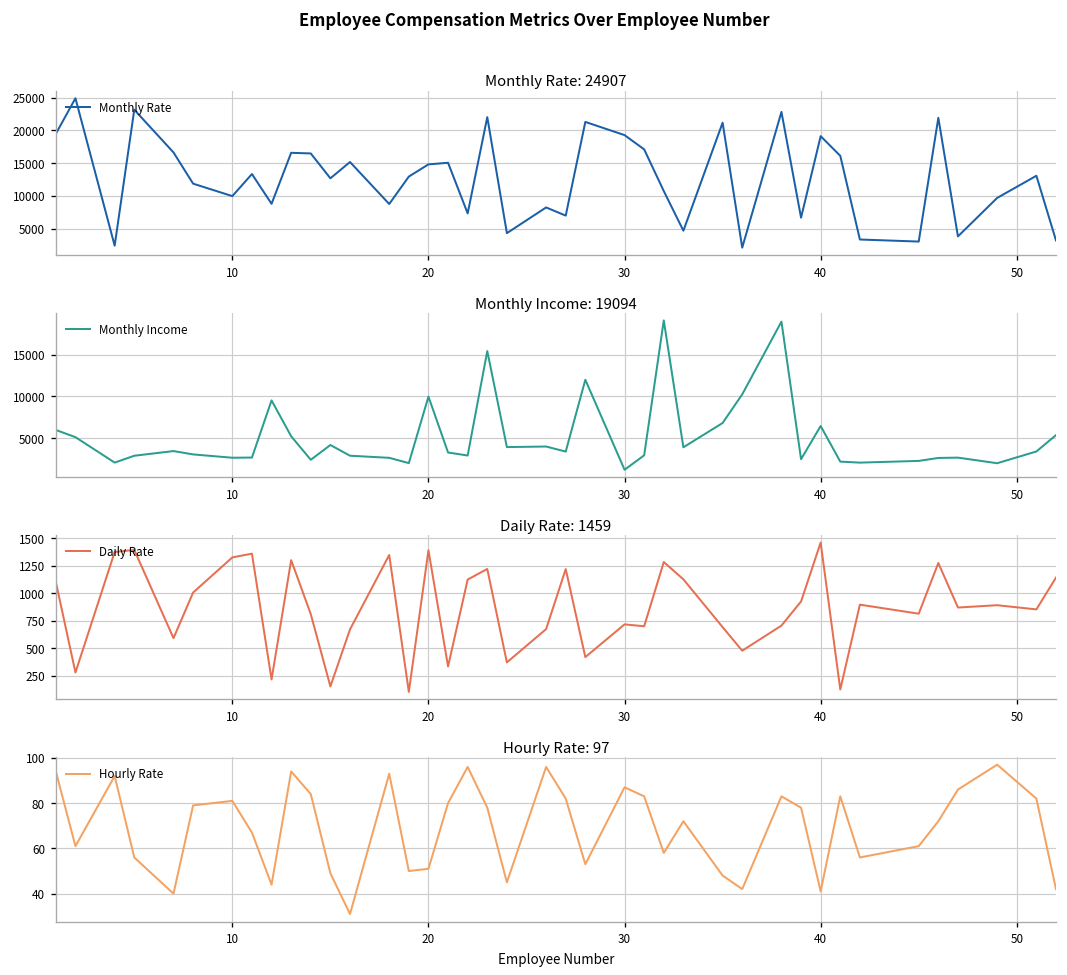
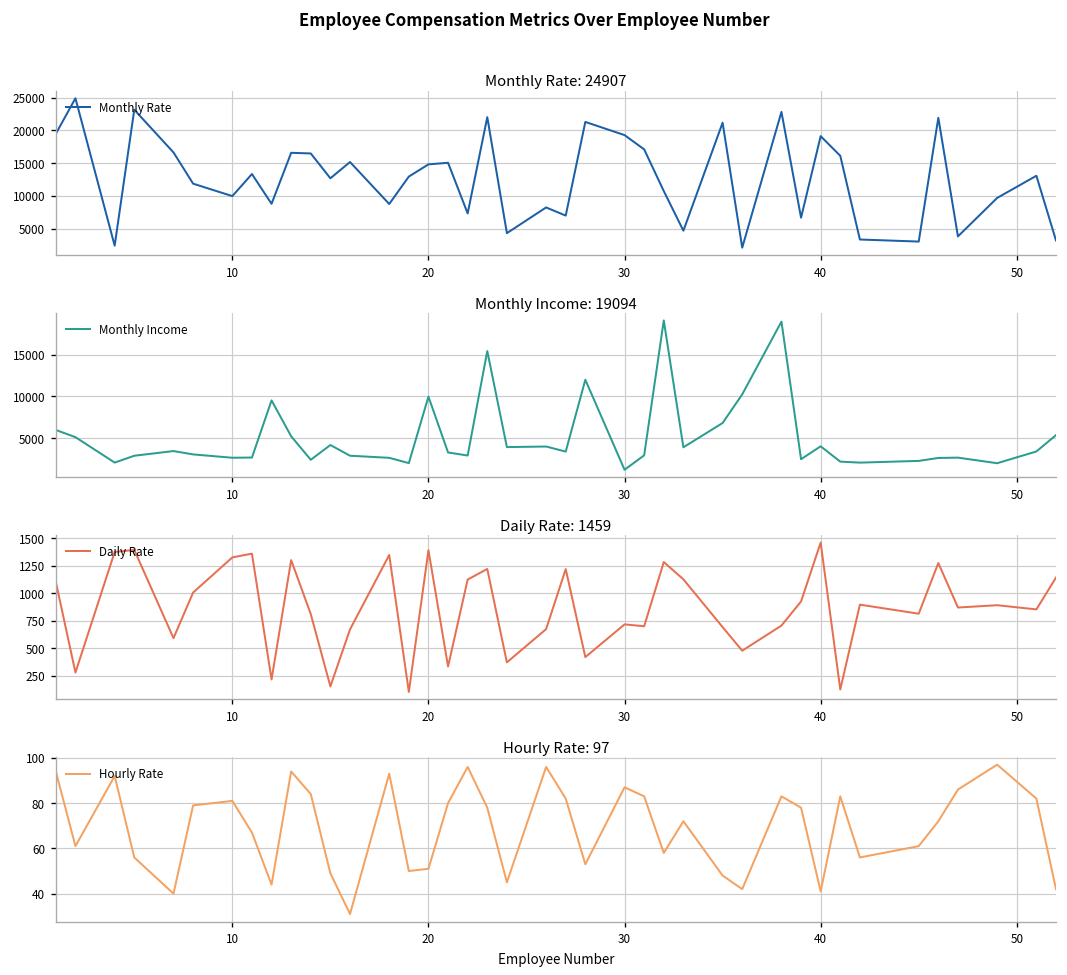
  {
    "Monthly Rate: 24907": {
      "10": 10000,
      "20": 15000,
      "30": 19000,
      "40": 19000
    },
    "Monthly Income: 19094": {
      "10": 3000,
      "20": 10000,
      "30": 1000,
-     "40": 6000
+     "40": 4000
    },
    "Daily Rate: 1459": {
      "10": 1300,
      "20": 1400,
      "30": 700,
      "40": 1500
    },
    "Hourly Rate: 97": {
      "10": 81,
      "20": 51,
      "30": 87,
      "40": 41
    }
  }
